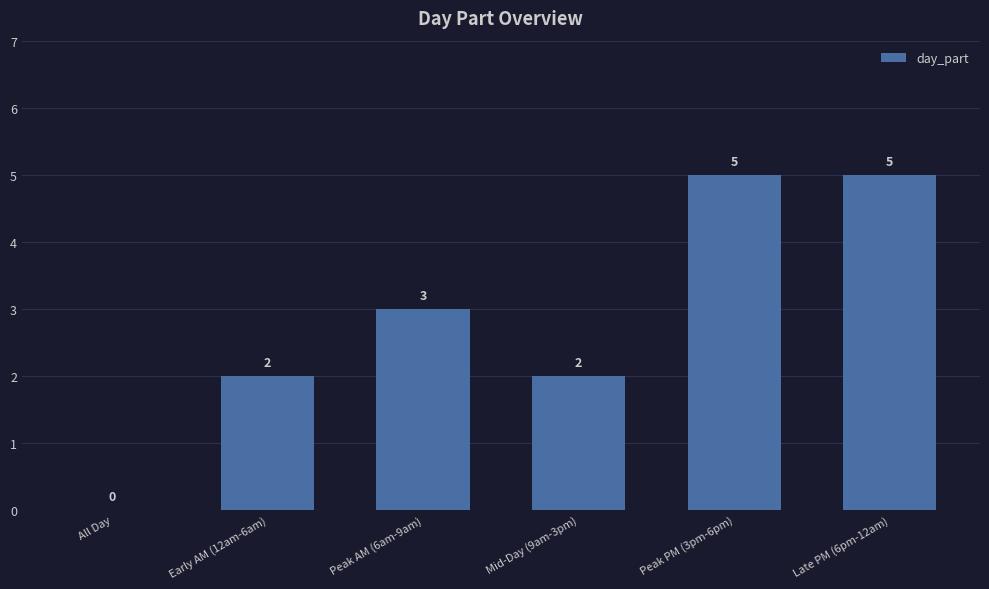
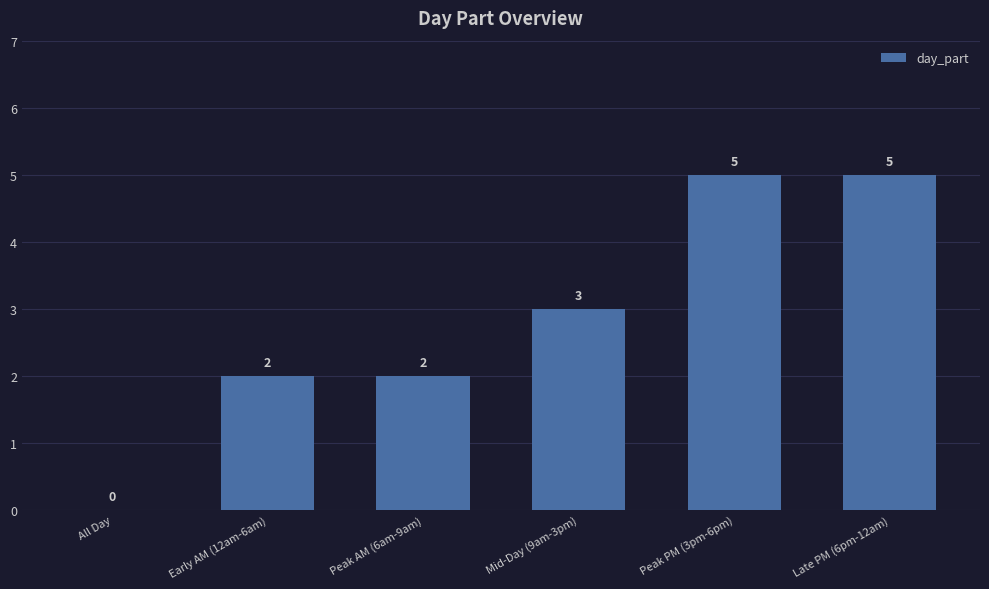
  {
    "All Day": 0,
    "Early AM (12am-6am)": 2,
-   "Peak AM (6am-9am)": 3,
-   "Mid-Day (9am-3pm)": 2,
+   "Peak AM (6am-9am)": 2,
+   "Mid-Day (9am-3pm)": 3,
    "Peak PM (3pm-6pm)": 5,
    "Late PM (6pm-12am)": 5
  }
